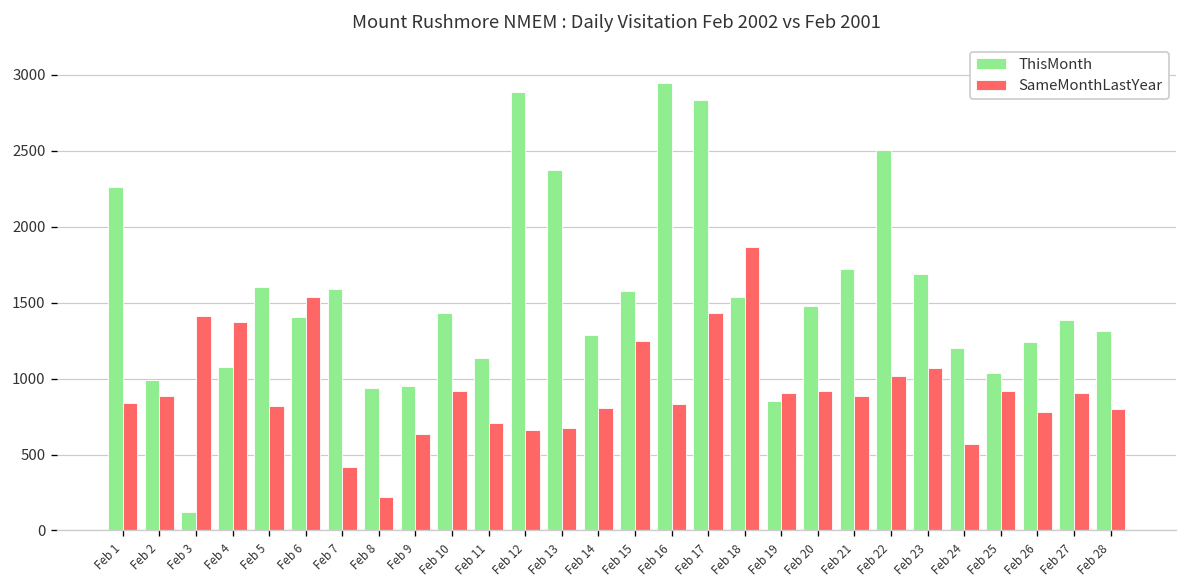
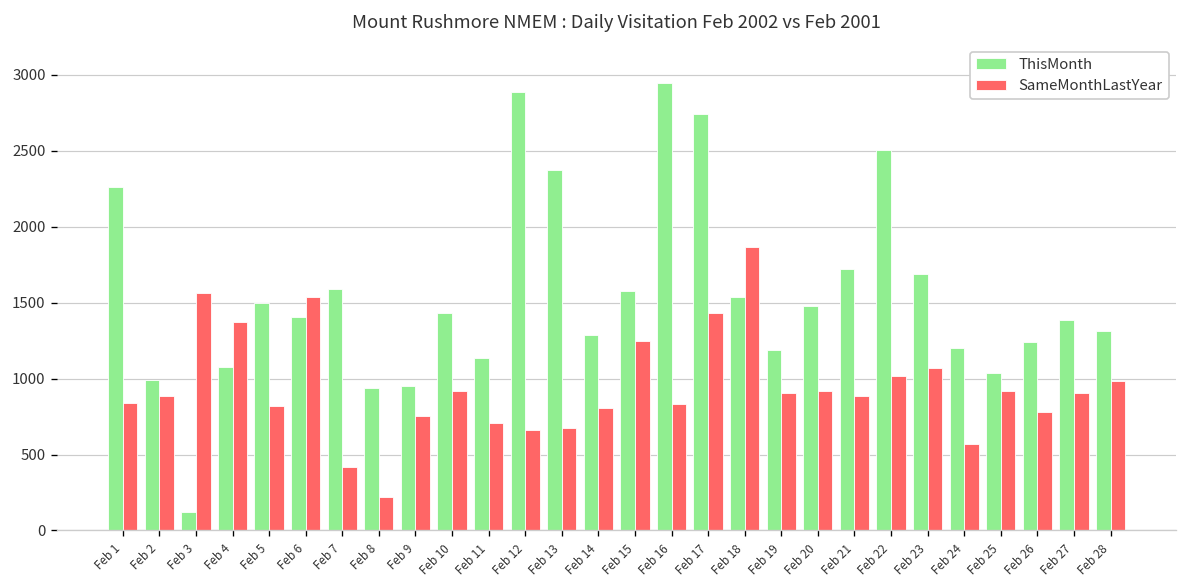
  {
    "ThisMonth": {
      "Feb 1": 2260,
      "Feb 2": 990,
      "Feb 3": 120,
      "Feb 4": 1080,
-     "Feb 5": 1600,
+     "Feb 5": 1500,
      "Feb 6": 1400,
      "Feb 7": 1590,
      "Feb 8": 940,
      "Feb 9": 950,
      "Feb 10": 1430,
      "Feb 11": 1140,
      "Feb 12": 2890,
      "Feb 13": 2370,
      "Feb 14": 1290,
      "Feb 15": 1580,
      "Feb 16": 2950,
-     "Feb 17": 2830,
+     "Feb 17": 2740,
      "Feb 18": 1540,
-     "Feb 19": 850,
+     "Feb 19": 1190,
      "Feb 20": 1480,
      "Feb 21": 1720,
      "Feb 22": 2500,
      "Feb 23": 1690,
      "Feb 24": 1200,
      "Feb 25": 1040,
      "Feb 26": 1240,
      "Feb 27": 1380,
      "Feb 28": 1310
    },
    "SameMonthLastYear": {
      "Feb 1": 840,
      "Feb 2": 890,
-     "Feb 3": 1410,
+     "Feb 3": 1560,
      "Feb 4": 1370,
      "Feb 5": 820,
      "Feb 6": 1540,
      "Feb 7": 420,
      "Feb 8": 220,
-     "Feb 9": 630,
+     "Feb 9": 760,
      "Feb 10": 920,
      "Feb 11": 710,
      "Feb 12": 660,
      "Feb 13": 670,
      "Feb 14": 810,
      "Feb 15": 1250,
      "Feb 16": 830,
      "Feb 17": 1430,
      "Feb 18": 1870,
      "Feb 19": 910,
      "Feb 20": 920,
      "Feb 21": 880,
      "Feb 22": 1020,
      "Feb 23": 1070,
      "Feb 24": 570,
      "Feb 25": 920,
      "Feb 26": 780,
      "Feb 27": 900,
-     "Feb 28": 800
+     "Feb 28": 980
    }
  }
